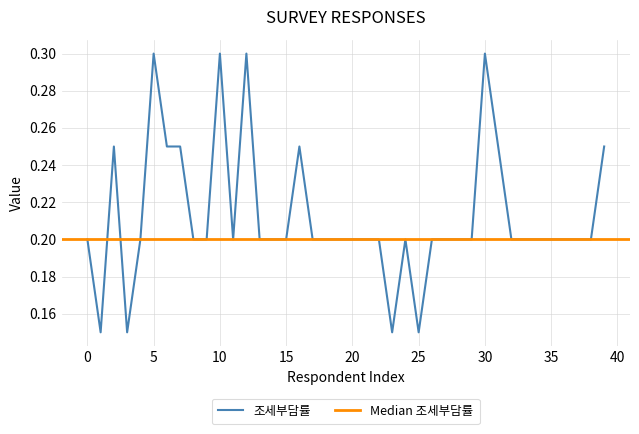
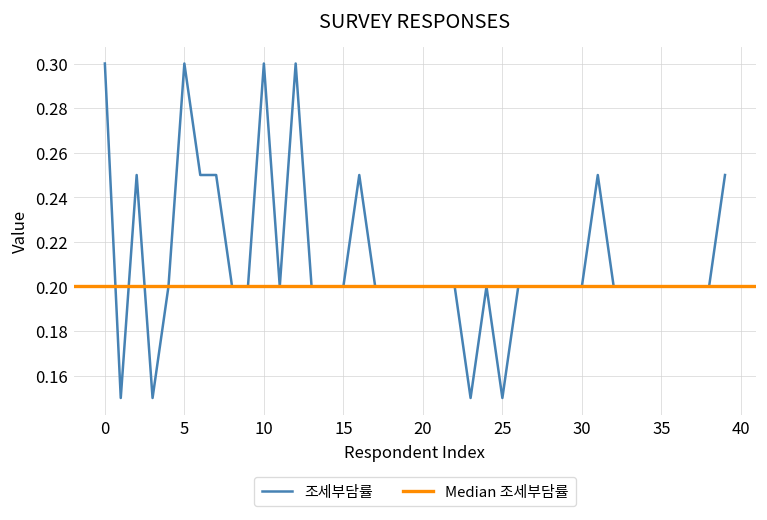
  {
-   "0": 0.2,
+   "0": 0.3,
    "5": 0.3,
    "10": 0.3,
    "15": 0.2,
    "20": 0.2,
    "25": 0.150,
-   "30": 0.3,
+   "30": 0.2,
    "35": 0.2
  }
